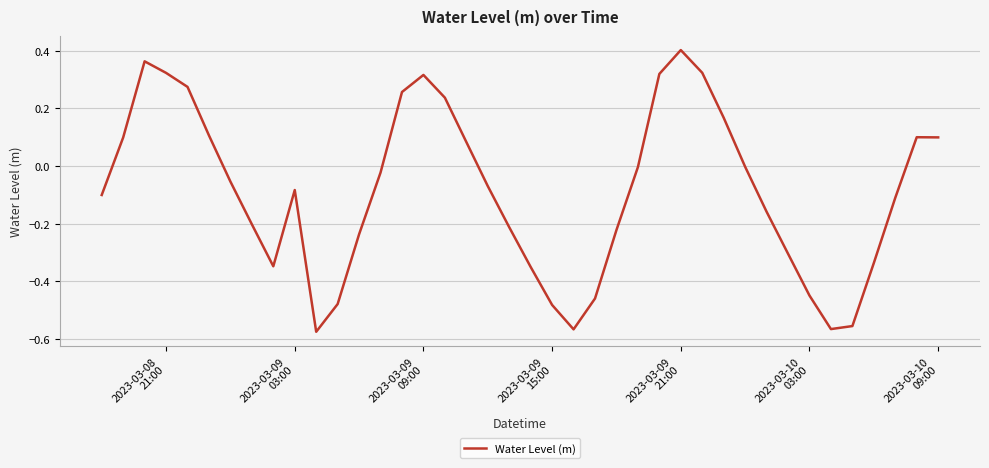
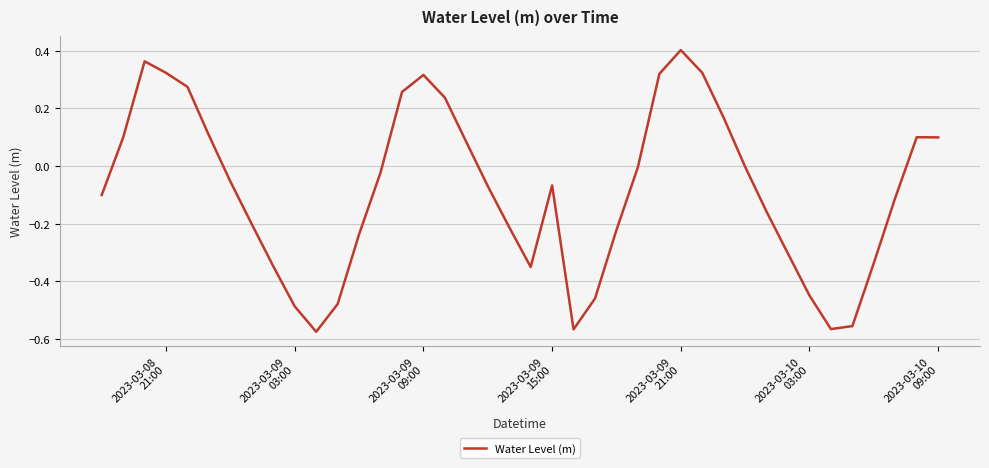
  {
    "2023-03-08 21:00": 0.32,
-   "2023-03-09 03:00": -0.08,
+   "2023-03-09 03:00": -0.49,
    "2023-03-09 09:00": 0.32,
-   "2023-03-09 15:00": -0.48,
+   "2023-03-09 15:00": -0.07,
    "2023-03-09 21:00": 0.40,
    "2023-03-10 03:00": -0.45,
    "2023-03-10 09:00": 0.10
  }
